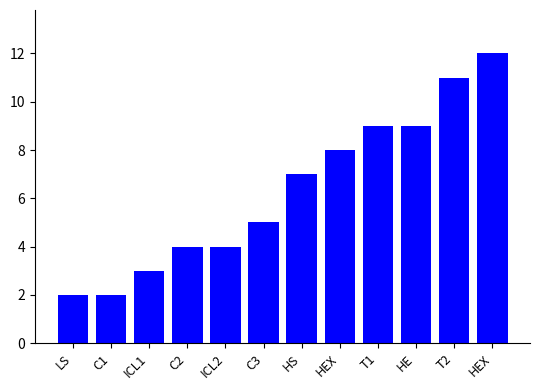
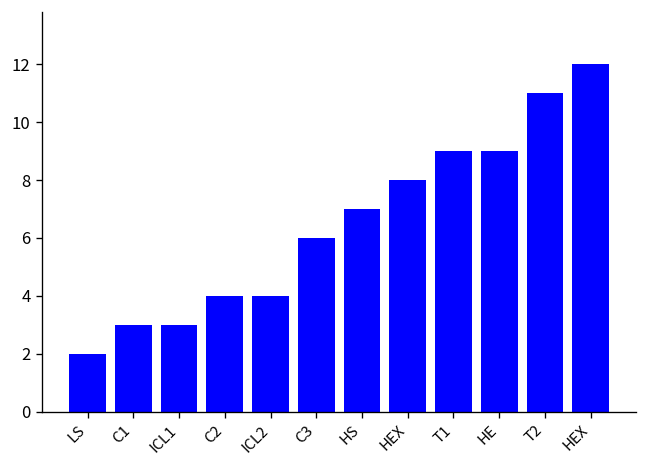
  {
    "LS": 2,
-   "C1": 2,
+   "C1": 3,
    "ICL1": 3,
    "C2": 4,
    "ICL2": 4,
-   "C3": 5,
+   "C3": 6,
    "HS": 7,
    "T1": 9,
    "HE": 9,
    "T2": 11
  }
